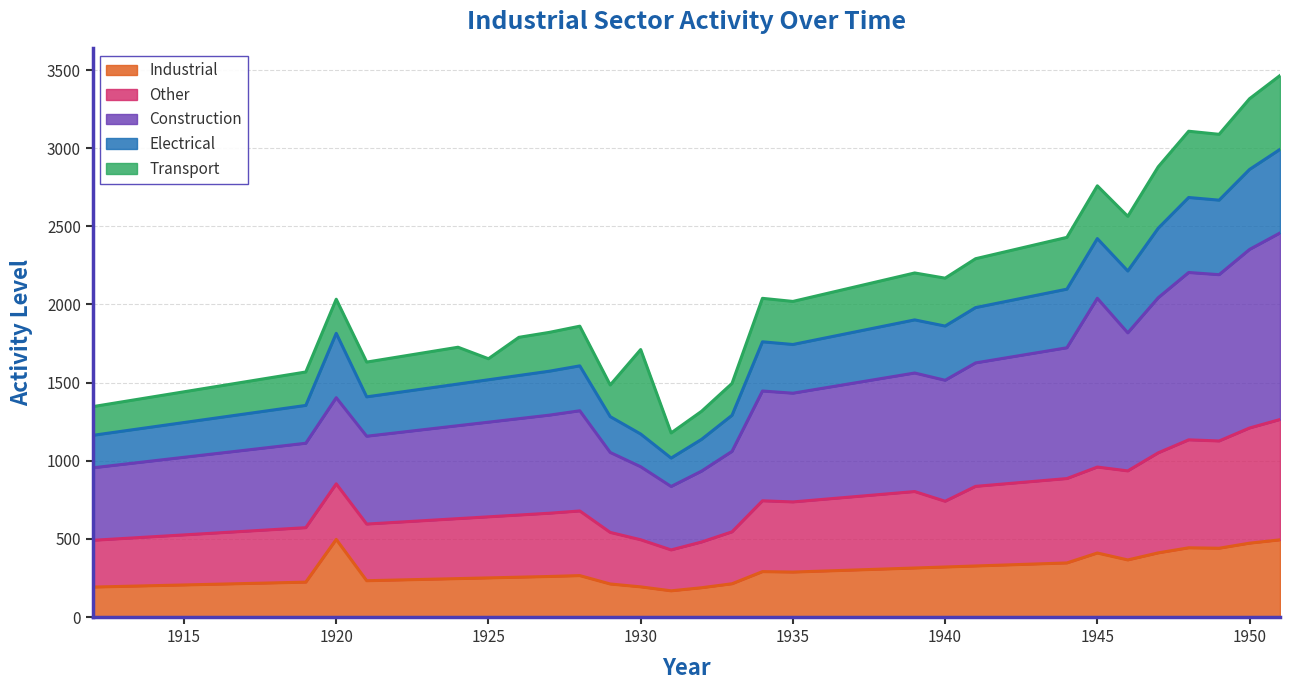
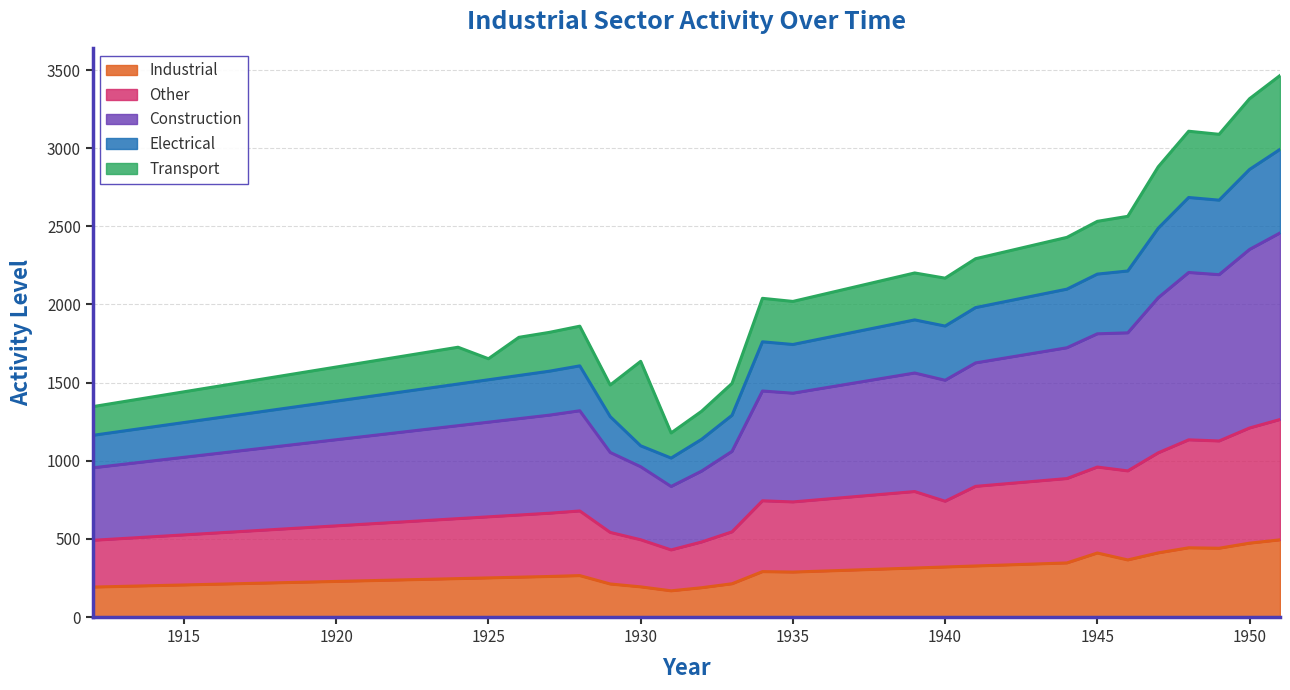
  {
    "Industrial": {
      "1915": 210,
-     "1920": 500,
+     "1920": 230,
      "1925": 250,
      "1930": 190,
      "1935": 290,
      "1940": 320,
      "1945": 410,
      "1950": 470
    },
    "Other": {
      "1915": 320,
      "1920": 360,
      "1925": 390,
      "1930": 300,
      "1935": 450,
      "1940": 420,
      "1945": 550,
      "1950": 740
    },
    "Construction": {
      "1915": 500,
      "1920": 550,
      "1925": 610,
      "1930": 470,
      "1935": 700,
      "1940": 770,
-     "1945": 1080,
+     "1945": 850,
      "1950": 1140
    },
    "Electrical": {
      "1915": 220,
-     "1920": 410,
+     "1920": 250,
      "1925": 270,
-     "1930": 210,
+     "1930": 130,
      "1935": 310,
      "1940": 350,
      "1945": 380,
      "1950": 510
    },
    "Transport": {
      "1915": 200,
      "1920": 220,
      "1925": 130,
      "1930": 540,
      "1935": 280,
      "1940": 310,
      "1945": 340,
      "1950": 450
    }
  }
